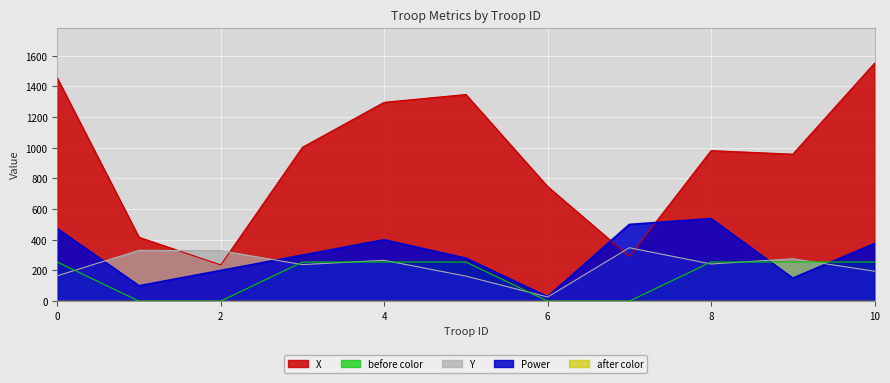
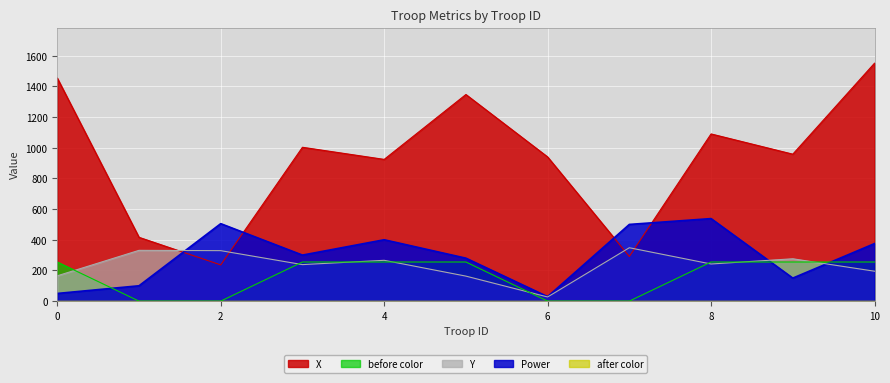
  {
    "X": {
      "0": 1450,
      "2": 240,
-     "4": 1300,
-     "6": 750,
-     "8": 980,
+     "4": 920,
+     "6": 940,
+     "8": 1090,
      "10": 1550
    },
    "before color": {
      "0": 260,
      "10": 260
    },
    "Y": {
      "0": 170,
      "2": 330,
      "10": 200
    },
    "Power": {
-     "0": 470,
-     "2": 200,
+     "0": 50,
+     "2": 510,
      "4": 400,
      "8": 540,
      "10": 380
    },
    "after color": {
      "0": 0,
      "4": 0,
      "8": 0,
      "10": 0
    }
  }
